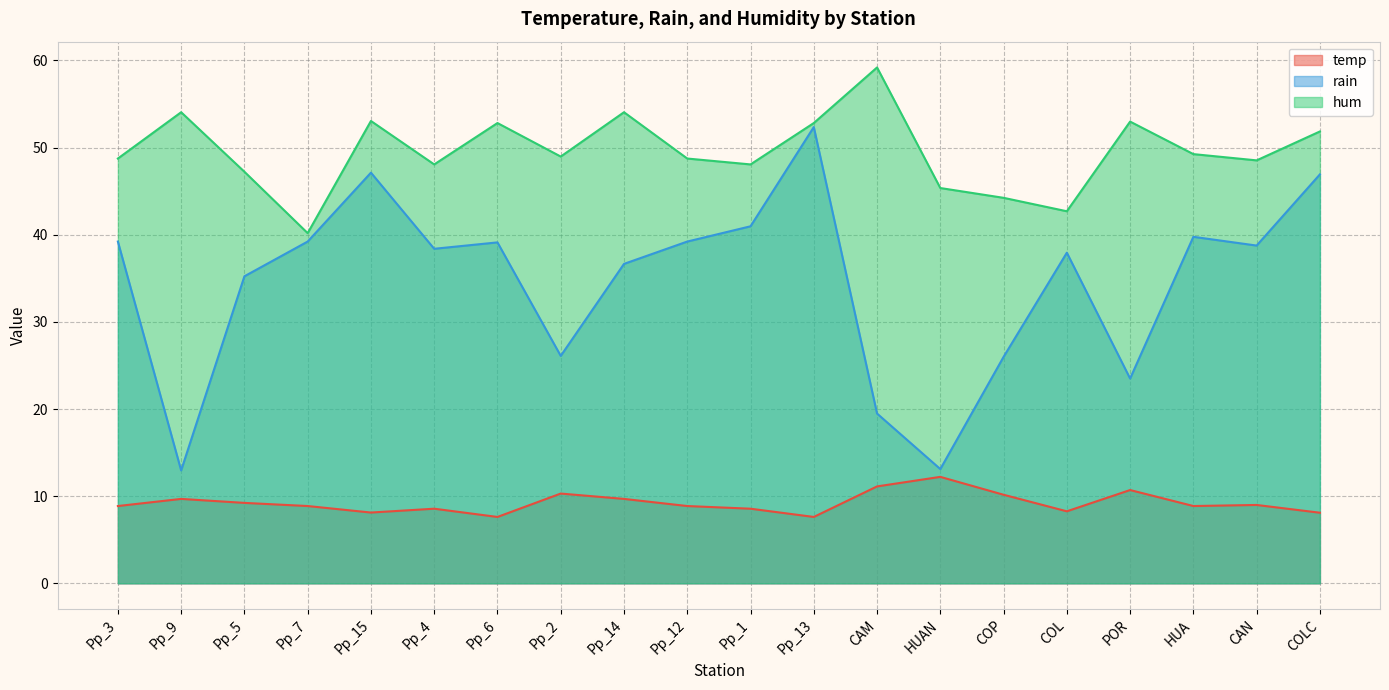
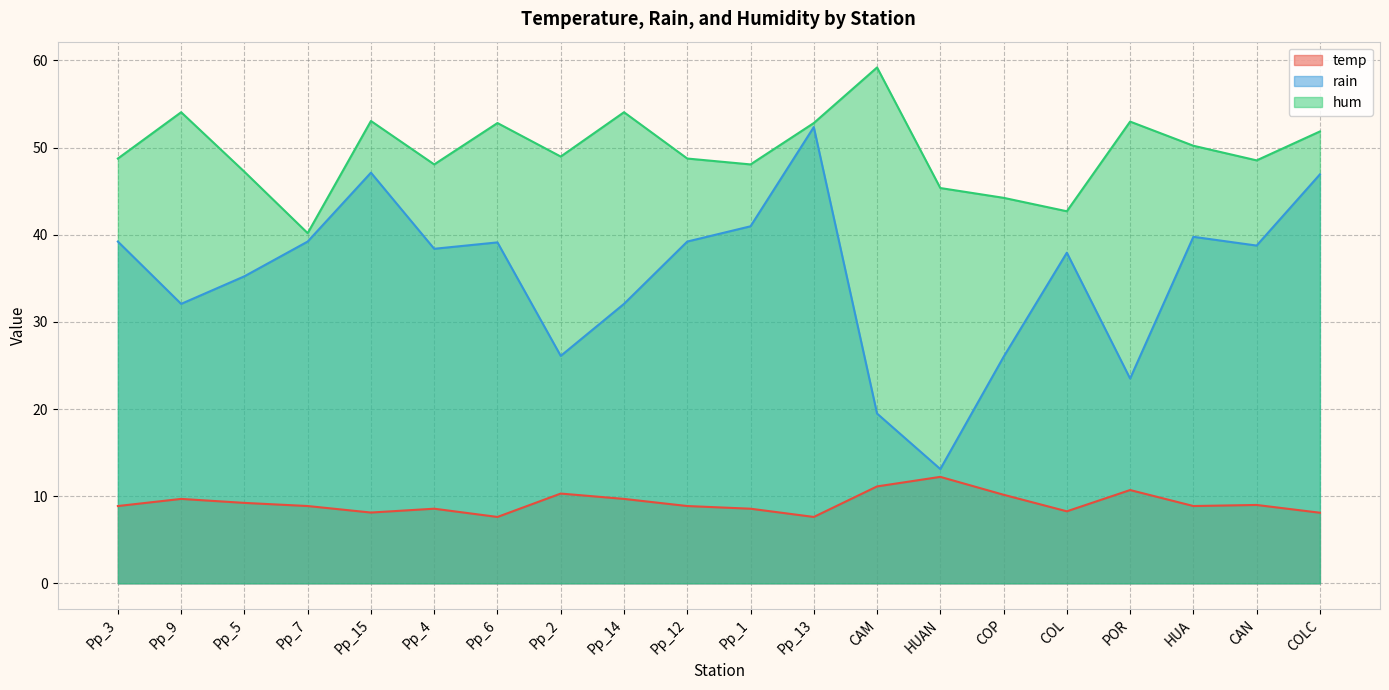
  {
    "temp": {
      "Pp_3": 9,
      "Pp_9": 10,
      "Pp_5": 9,
      "Pp_7": 9,
      "Pp_15": 8,
      "Pp_4": 9,
      "Pp_6": 8,
      "Pp_2": 10,
      "Pp_14": 10,
      "Pp_12": 9,
      "Pp_1": 9,
      "Pp_13": 8,
      "CAM": 11,
      "HUAN": 12,
      "COP": 10,
      "COL": 8,
      "POR": 11,
      "HUA": 9,
      "CAN": 9,
      "COLC": 8
    },
    "rain": {
      "Pp_3": 39,
-     "Pp_9": 13,
+     "Pp_9": 32,
      "Pp_5": 35,
      "Pp_7": 39,
      "Pp_15": 47,
      "Pp_4": 38,
      "Pp_6": 39,
      "Pp_2": 26,
-     "Pp_14": 37,
+     "Pp_14": 32,
      "Pp_12": 39,
      "Pp_1": 41,
      "Pp_13": 52,
      "CAM": 19,
      "HUAN": 13,
      "COP": 26,
      "COL": 38,
      "POR": 23,
      "HUA": 40,
      "CAN": 39,
      "COLC": 47
    },
    "hum": {
      "Pp_3": 49,
      "Pp_9": 54,
      "Pp_5": 47,
      "Pp_7": 40,
      "Pp_15": 53,
      "Pp_4": 48,
      "Pp_6": 53,
      "Pp_2": 49,
      "Pp_14": 54,
      "Pp_12": 49,
      "Pp_1": 48,
      "Pp_13": 53,
      "CAM": 59,
      "HUAN": 45,
      "COP": 44,
      "COL": 43,
      "POR": 53,
-     "HUA": 49,
+     "HUA": 50,
      "CAN": 49,
      "COLC": 52
    }
  }
